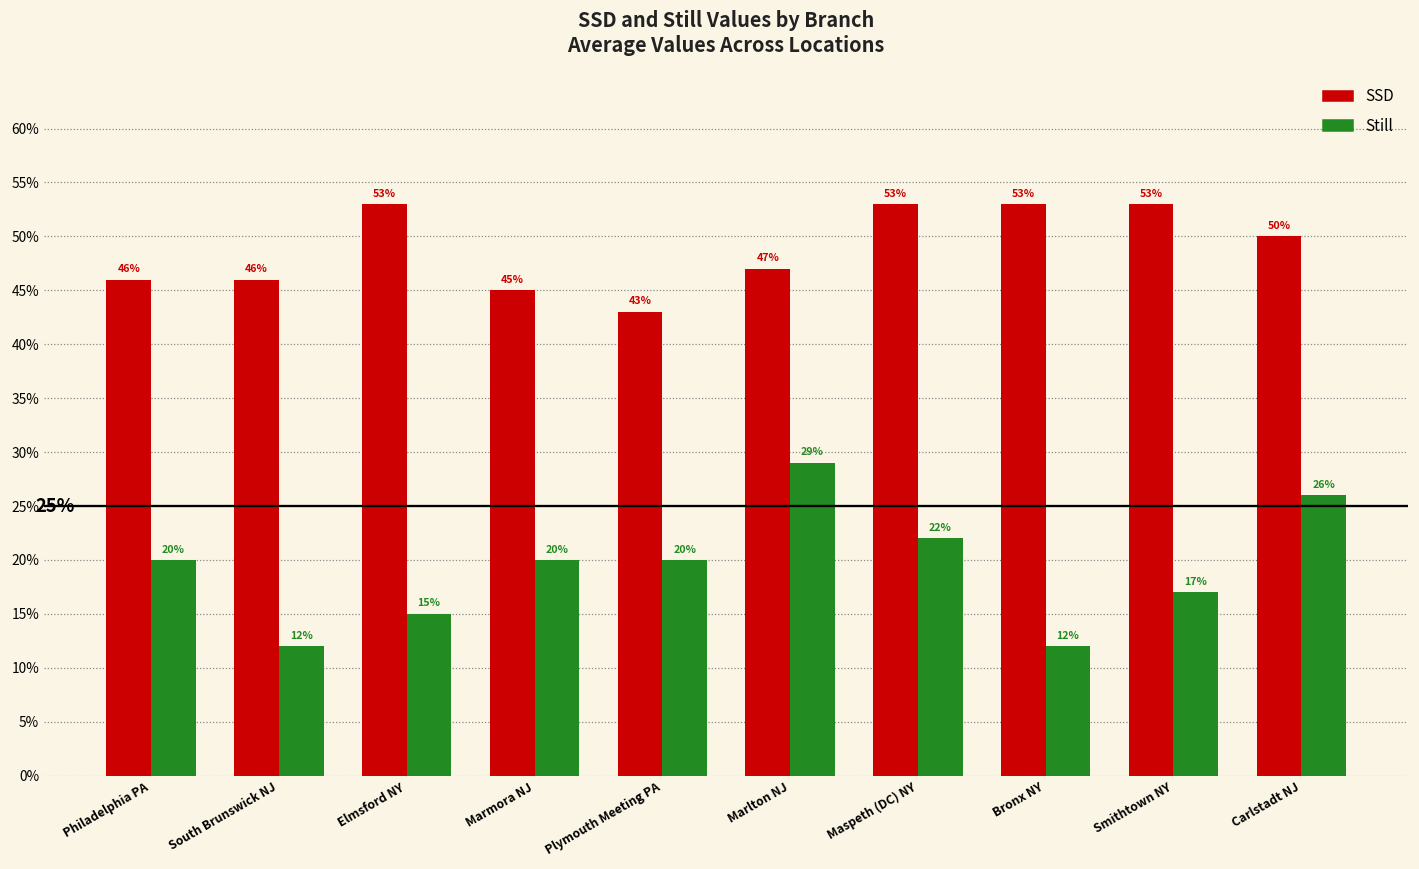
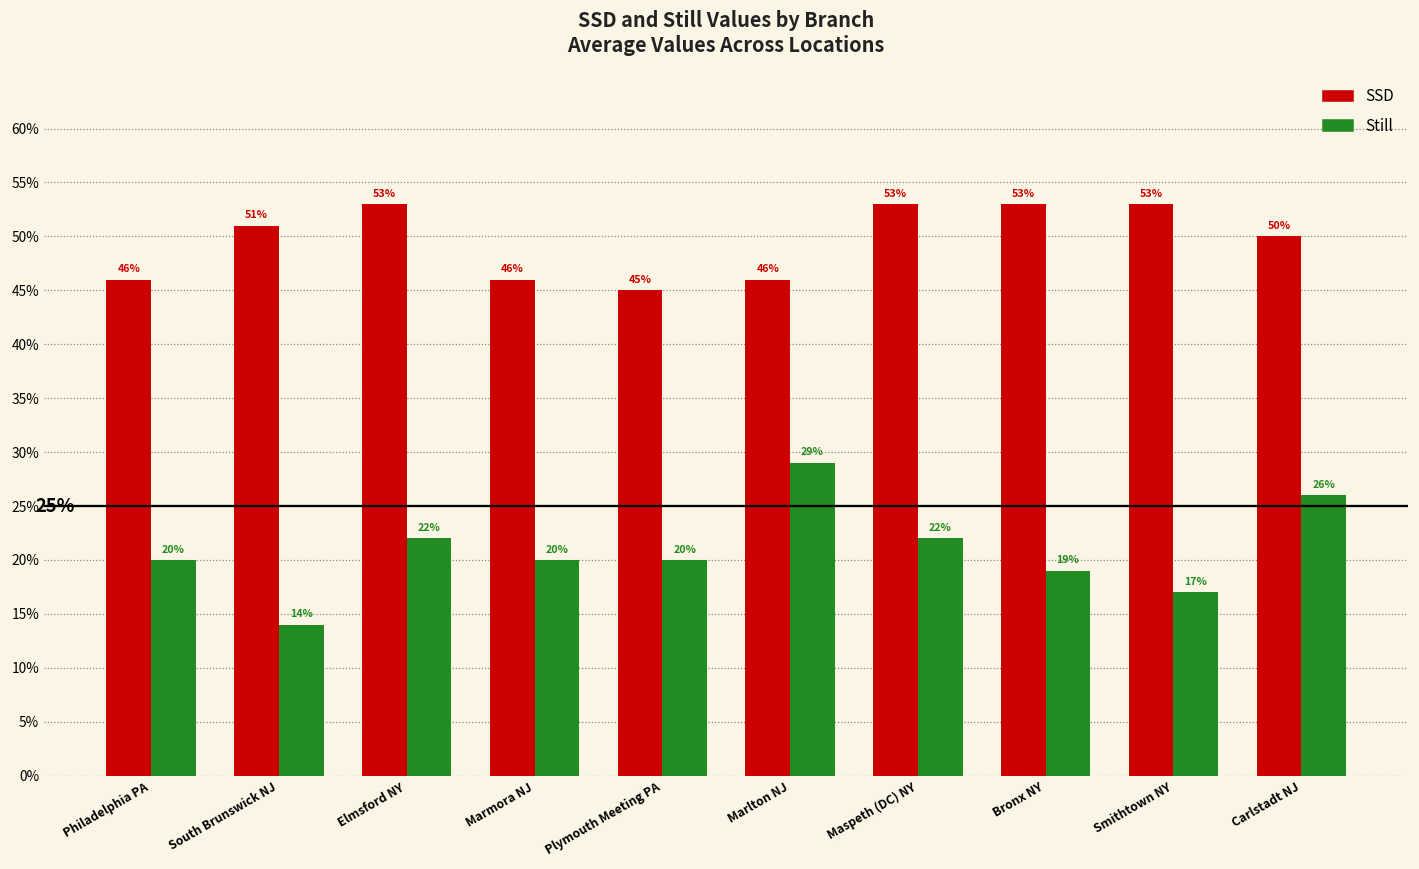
  {
    "SSD": {
      "Philadelphia PA": "46%",
-     "South Brunswick NJ": "46%",
+     "South Brunswick NJ": "51%",
      "Elmsford NY": "53%",
-     "Marmora NJ": "45%",
-     "Plymouth Meeting PA": "43%",
-     "Marlton NJ": "47%",
+     "Marmora NJ": "46%",
+     "Plymouth Meeting PA": "45%",
+     "Marlton NJ": "46%",
      "Maspeth (DC) NY": "53%",
      "Bronx NY": "53%",
      "Smithtown NY": "53%",
      "Carlstadt NJ": "50%"
    },
    "Still": {
      "Philadelphia PA": "20%",
-     "South Brunswick NJ": "12%",
-     "Elmsford NY": "15%",
+     "South Brunswick NJ": "14%",
+     "Elmsford NY": "22%",
      "Marmora NJ": "20%",
      "Plymouth Meeting PA": "20%",
      "Marlton NJ": "29%",
      "Maspeth (DC) NY": "22%",
-     "Bronx NY": "12%",
+     "Bronx NY": "19%",
      "Smithtown NY": "17%",
      "Carlstadt NJ": "26%"
    }
  }
